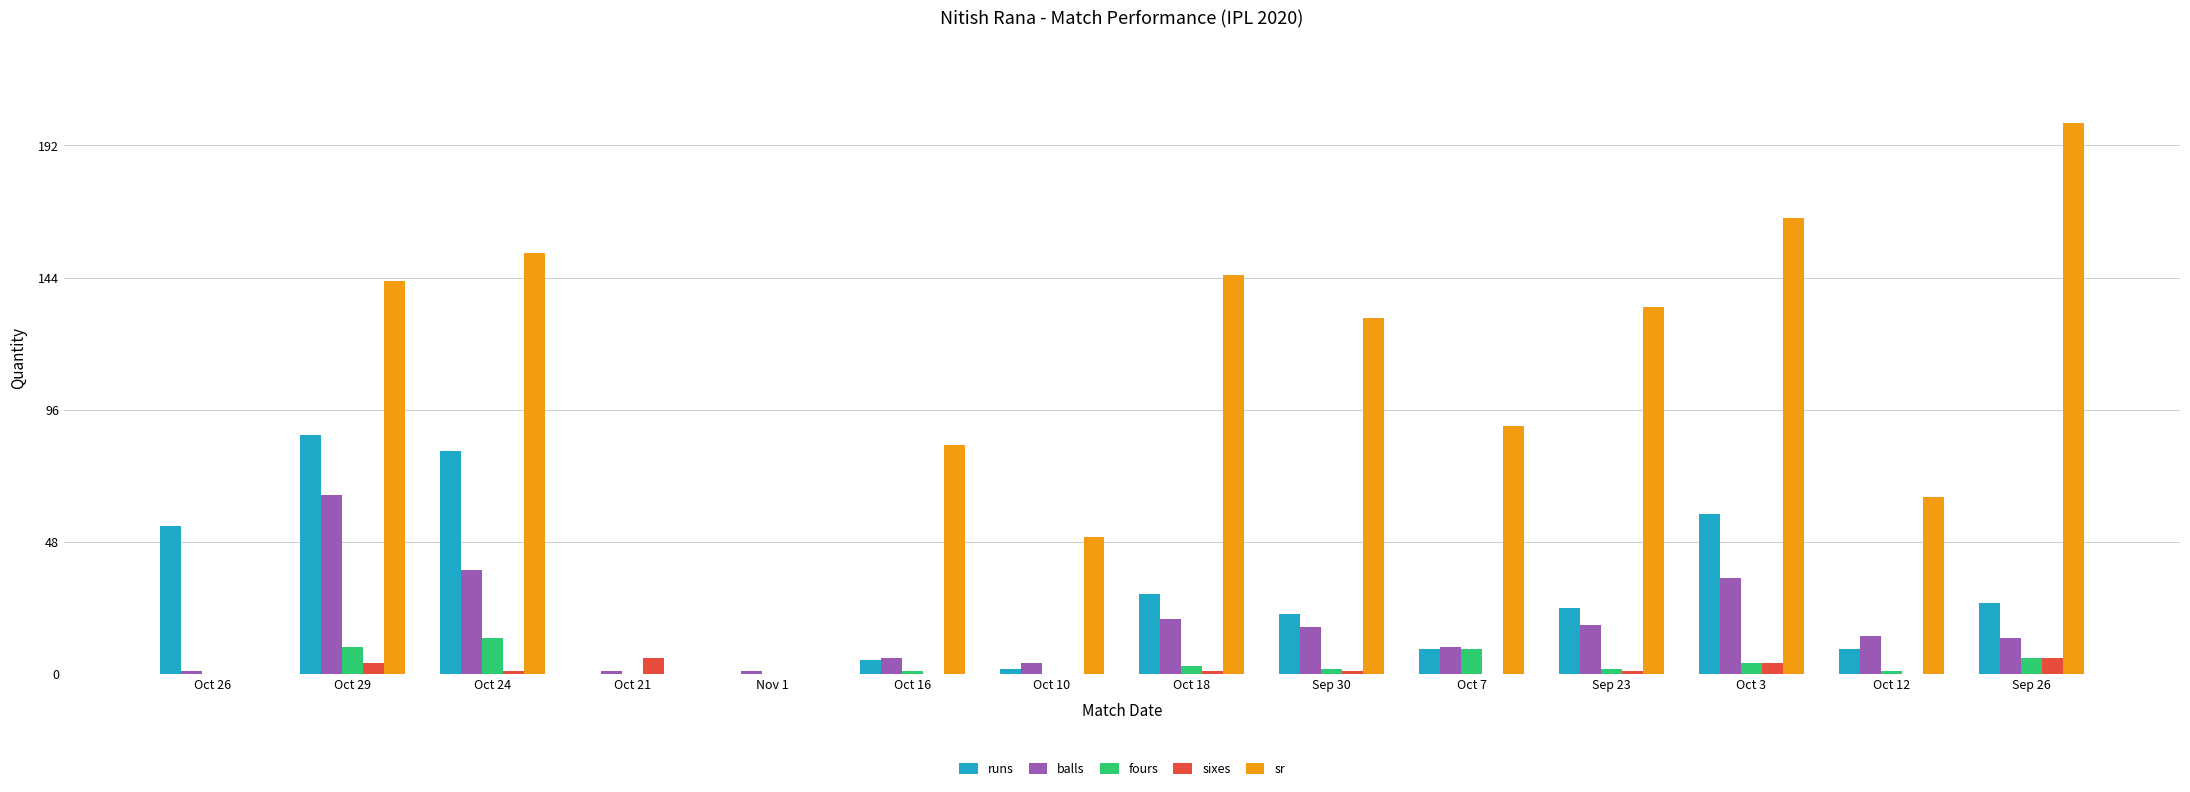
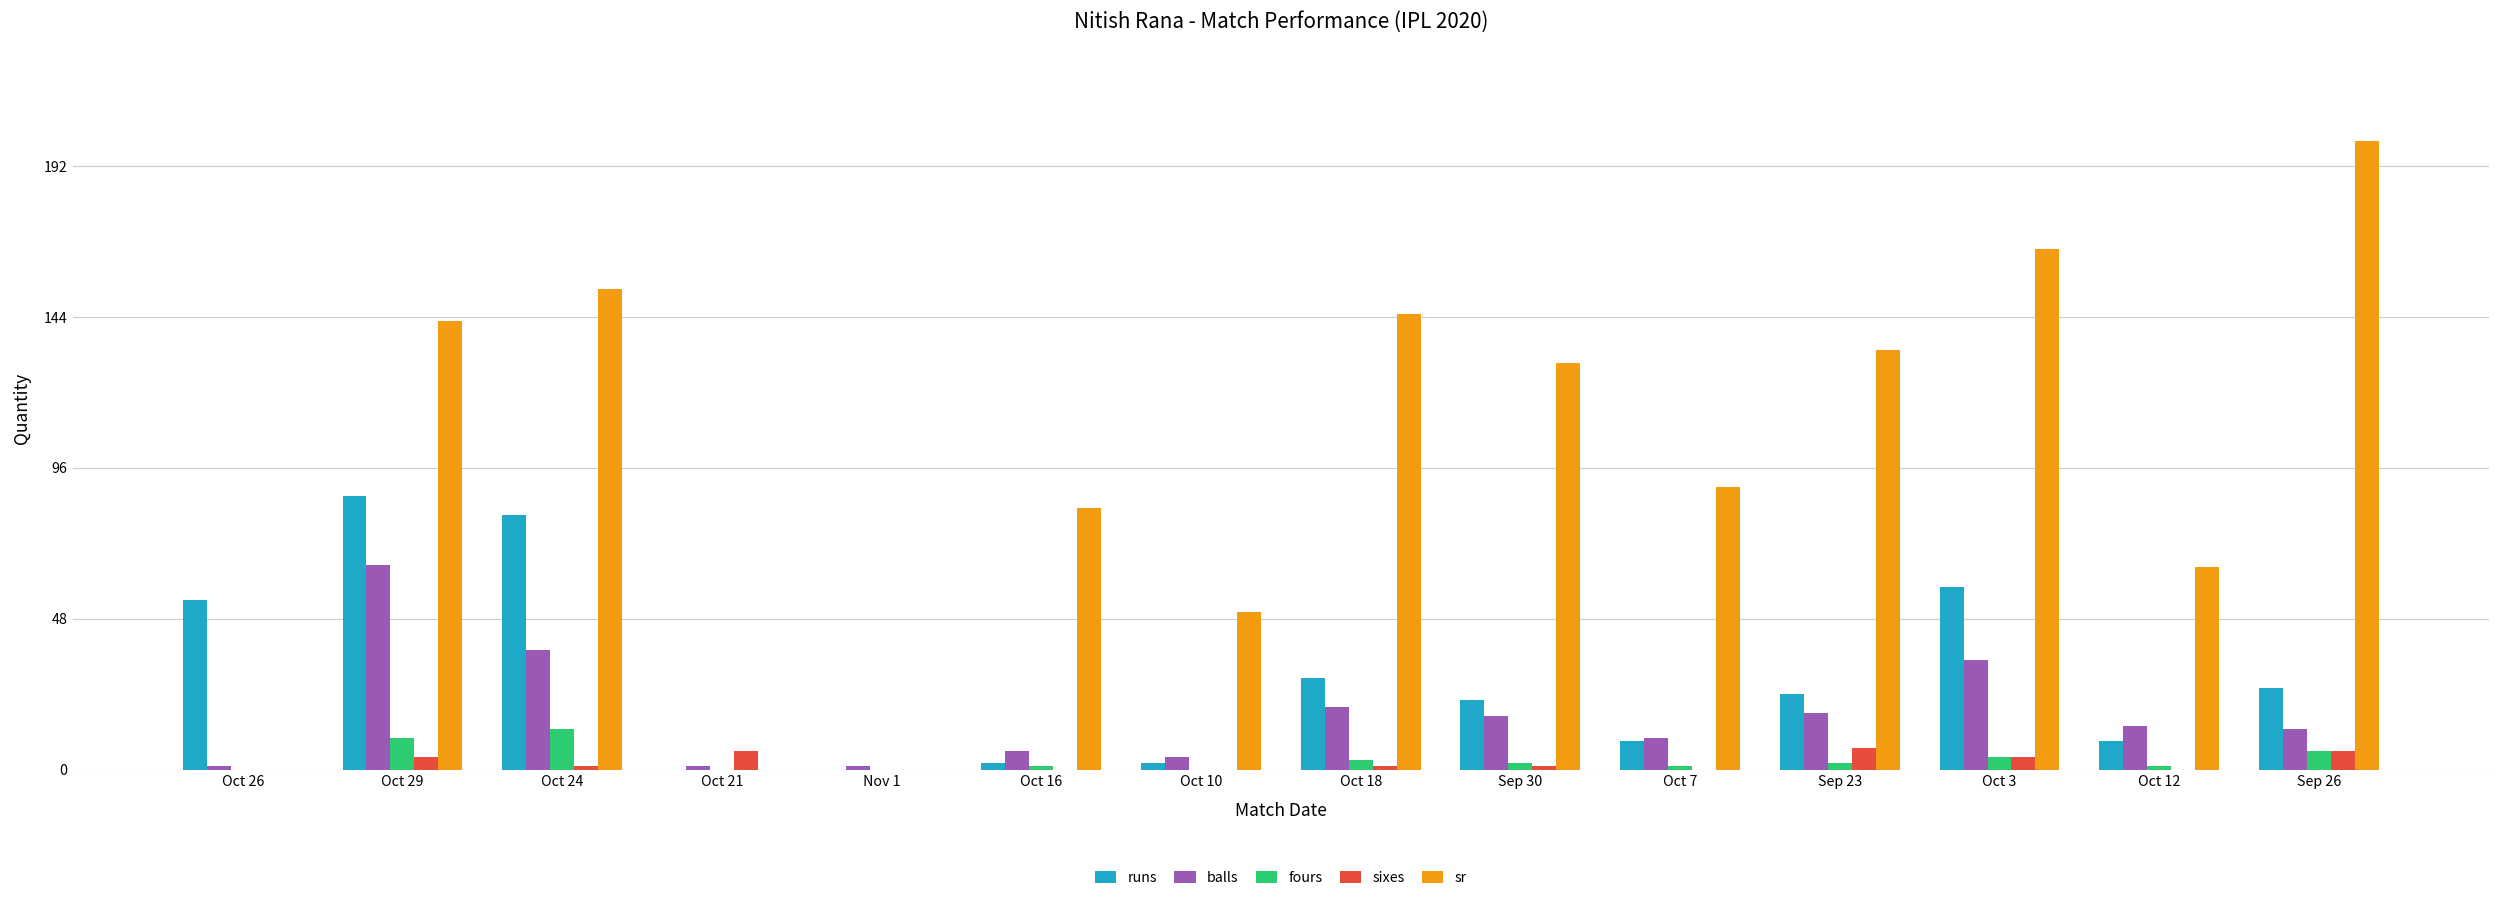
  {
    "runs": {
      "Oct 26": 54,
      "Oct 29": 87,
      "Oct 24": 81,
      "Oct 21": 0,
      "Nov 1": 0,
-     "Oct 16": 5,
+     "Oct 16": 2,
      "Oct 10": 2,
      "Oct 18": 29,
      "Sep 30": 22,
      "Oct 7": 9,
      "Sep 23": 24,
      "Oct 3": 58,
      "Oct 12": 9,
      "Sep 26": 26
    },
    "balls": {
      "Oct 26": 1,
      "Oct 29": 65,
      "Oct 24": 38,
      "Oct 21": 1,
      "Nov 1": 1,
      "Oct 16": 6,
      "Oct 10": 4,
      "Oct 18": 20,
      "Sep 30": 17,
      "Oct 7": 10,
      "Sep 23": 18,
      "Oct 3": 35,
      "Oct 12": 14,
      "Sep 26": 13
    },
    "fours": {
      "Oct 26": 0,
      "Oct 29": 10,
      "Oct 24": 13,
      "Oct 21": 0,
      "Nov 1": 0,
      "Oct 16": 1,
      "Oct 10": 0,
      "Oct 18": 3,
      "Sep 30": 2,
-     "Oct 7": 9,
+     "Oct 7": 1,
      "Sep 23": 2,
      "Oct 3": 4,
      "Oct 12": 1,
      "Sep 26": 6
    },
    "sixes": {
      "Oct 26": 0,
      "Oct 29": 4,
      "Oct 24": 1,
      "Oct 21": 6,
      "Nov 1": 0,
      "Oct 16": 0,
      "Oct 10": 0,
      "Oct 18": 1,
      "Sep 30": 1,
      "Oct 7": 0,
-     "Sep 23": 1,
+     "Sep 23": 7,
      "Oct 3": 4,
      "Oct 12": 0,
      "Sep 26": 6
    },
    "sr": {
      "Oct 26": 0,
      "Oct 29": 143,
      "Oct 24": 153,
      "Oct 21": 0,
      "Nov 1": 0,
      "Oct 16": 83,
      "Oct 10": 50,
      "Oct 18": 145,
      "Sep 30": 129,
      "Oct 7": 90,
      "Sep 23": 133,
      "Oct 3": 166,
      "Oct 12": 64,
      "Sep 26": 200
    }
  }
